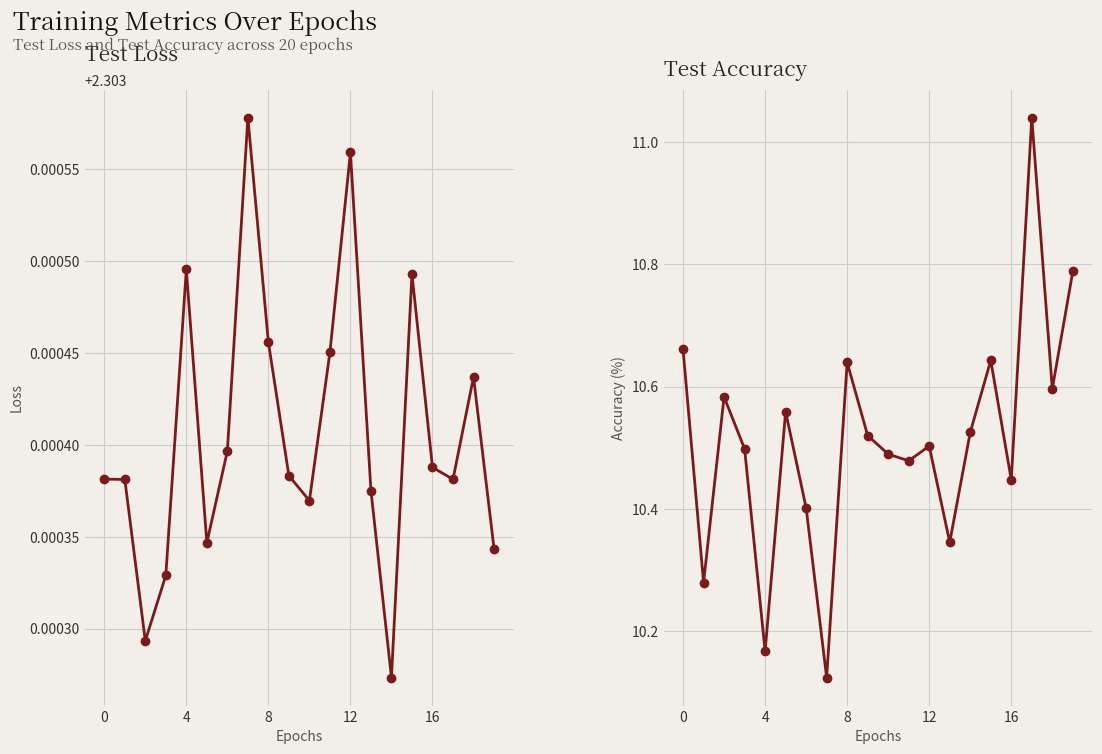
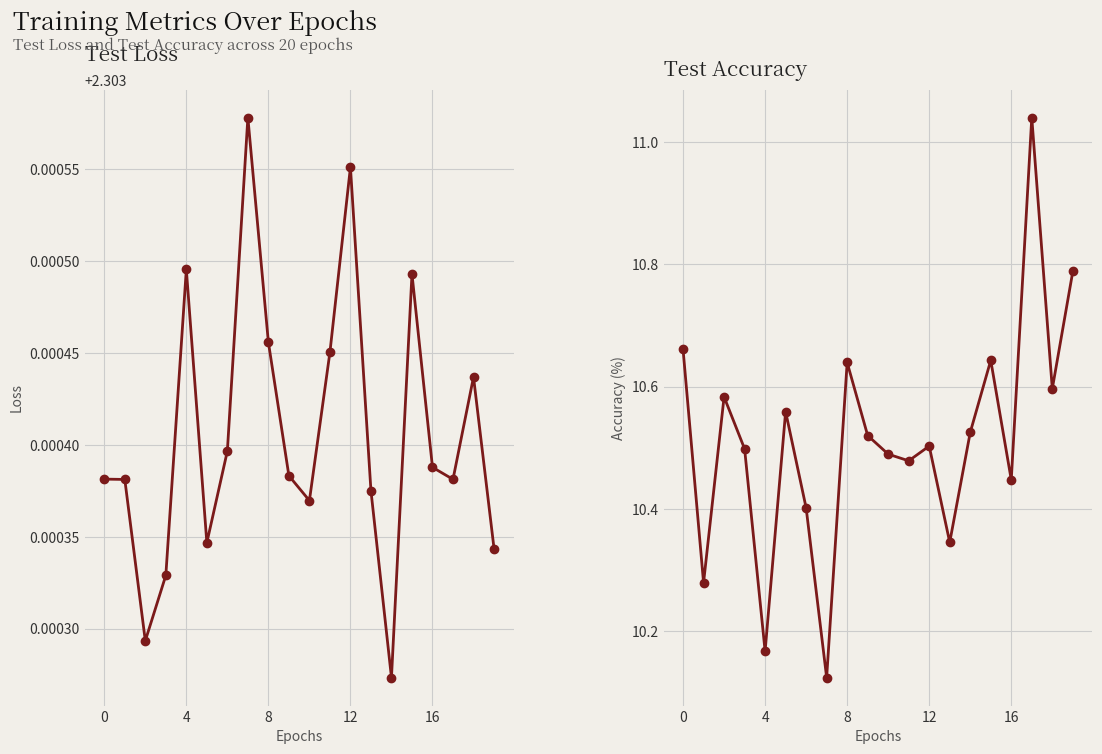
  {
    "Test Loss": {
      "0": 2.303381,
      "4": 2.303496,
      "8": 2.303456,
-     "12": 2.303559,
+     "12": 2.303551,
      "16": 2.303388
    },
    "Test Accuracy": {
      "0": 10.66,
      "4": 10.17,
      "8": 10.64,
      "12": 10.50,
      "16": 10.45
    }
  }
